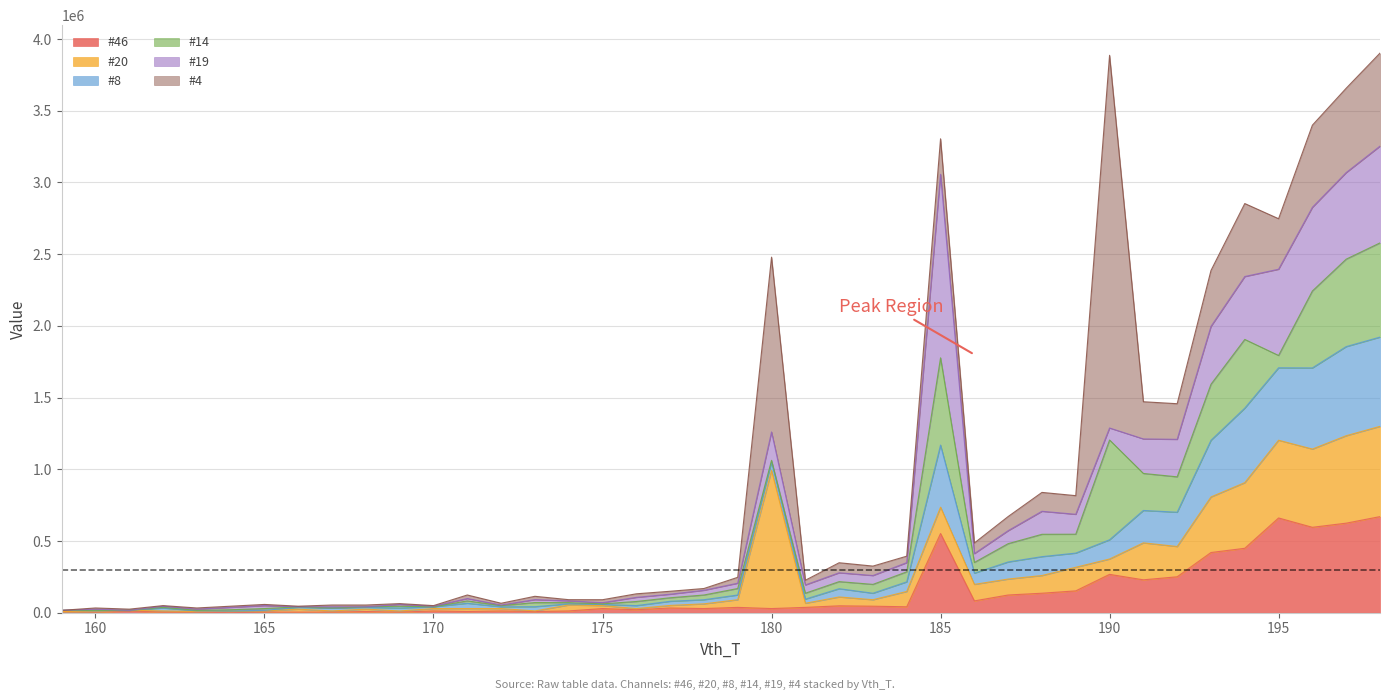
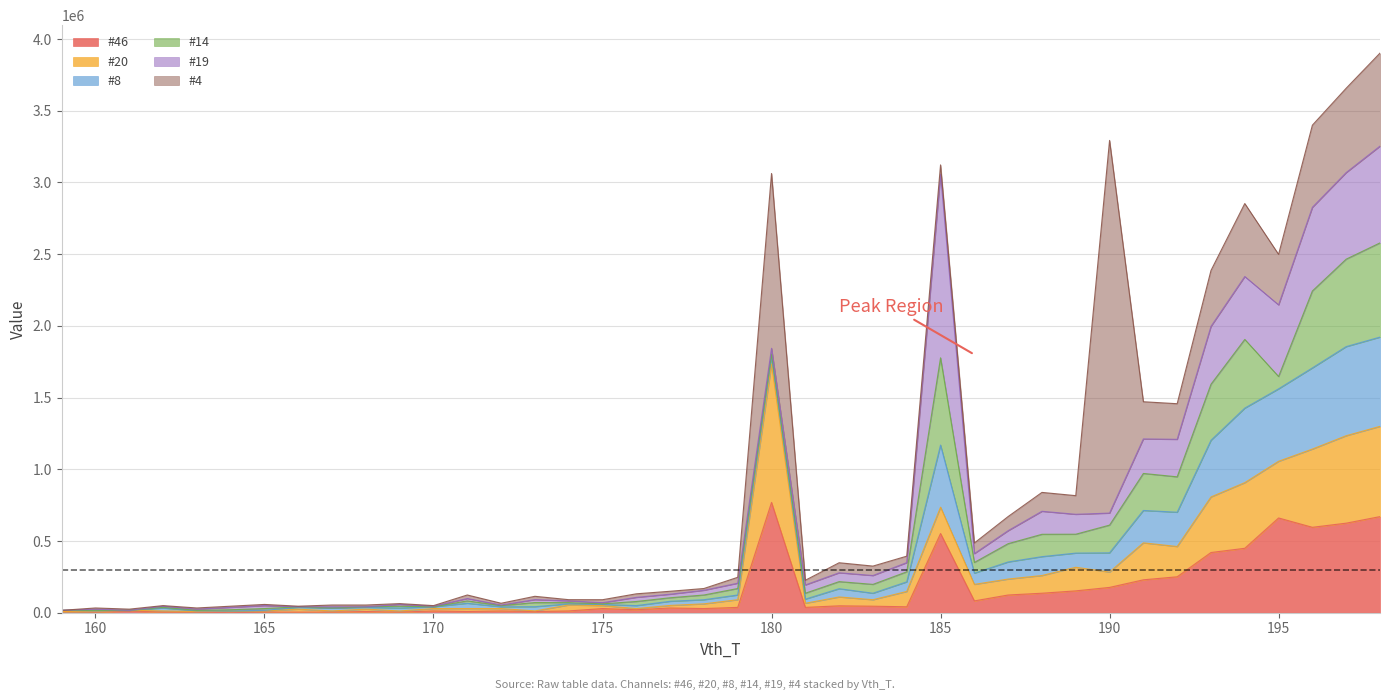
  {
    "#46": {
      "175": 30000,
-     "180": 30000,
+     "180": 770000,
      "185": 550000,
-     "190": 270000,
+     "190": 180000,
      "195": 660000
    },
    "#20": {
      "180": 960000,
      "185": 180000,
      "190": 110000,
-     "195": 540000
+     "195": 400000
    },
    "#8": {
      "185": 430000,
      "190": 130000,
      "195": 510000
    },
    "#14": {
      "185": 610000,
-     "190": 700000,
+     "190": 190000,
      "195": 90000
    },
    "#19": {
-     "180": 200000,
+     "180": 40000,
      "185": 1280000,
      "190": 80000,
-     "195": 600000
+     "195": 500000
    },
    "#4": {
      "175": 20000,
      "180": 1220000,
-     "185": 250000,
+     "185": 70000,
      "190": 2600000,
      "195": 350000
    }
  }
